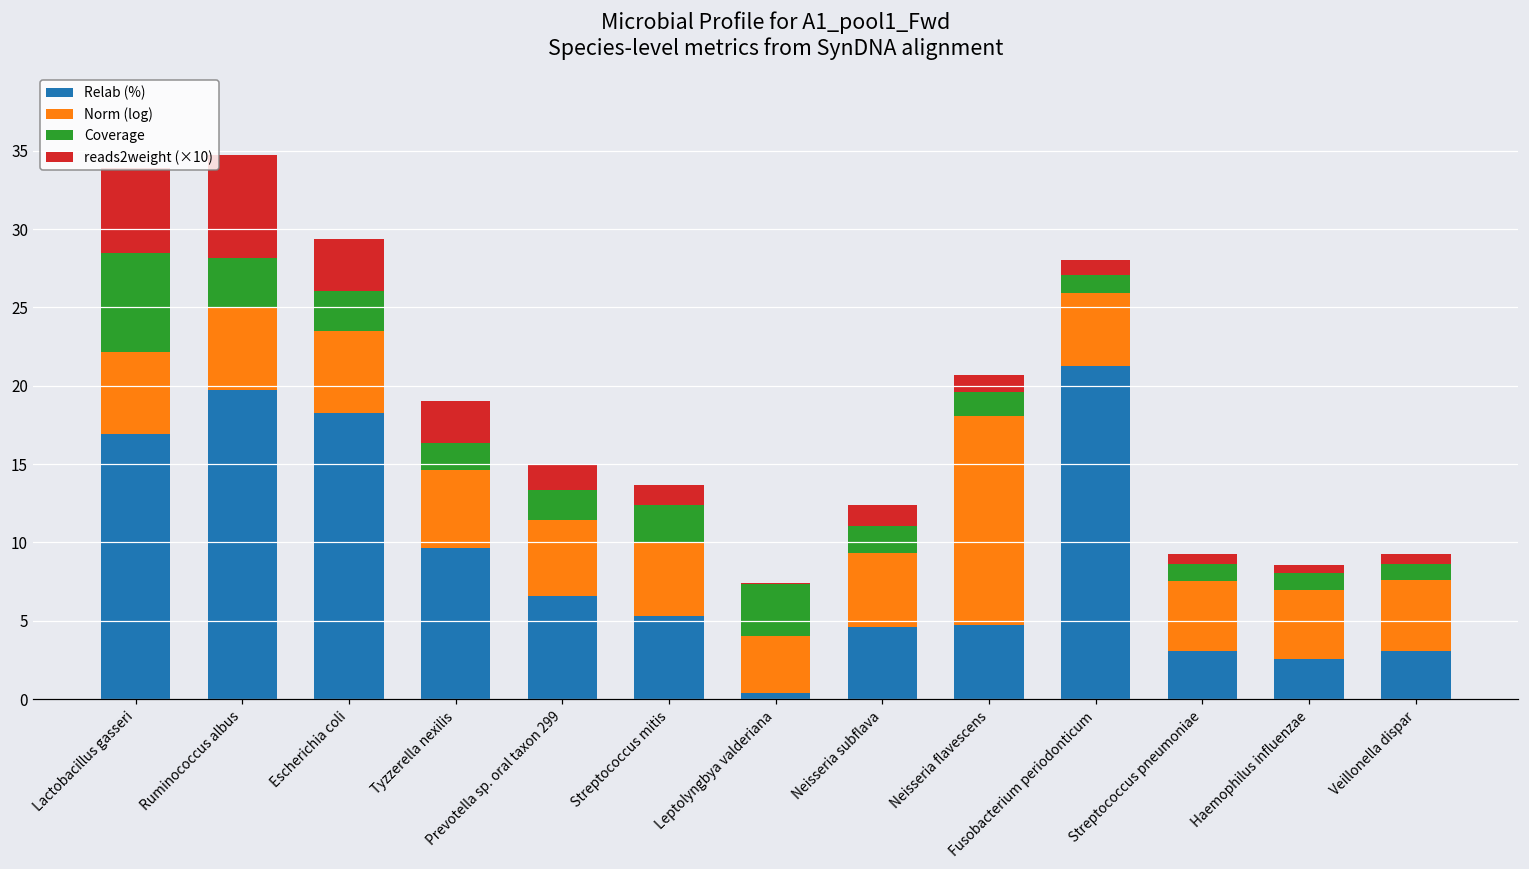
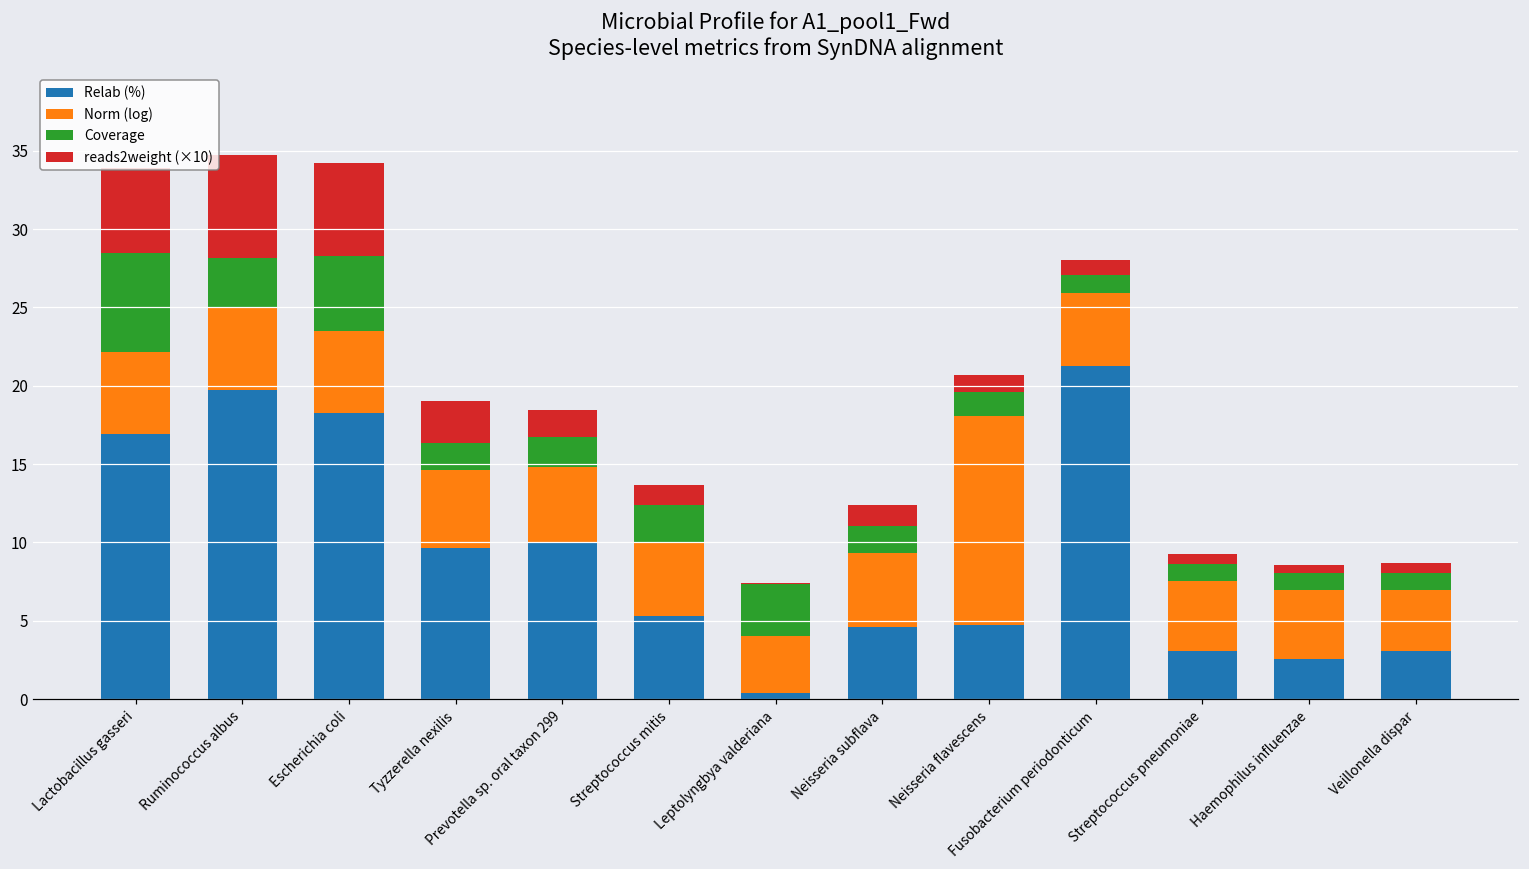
  {
    "Relab (%)": {
      "Lactobacillus gasseri": 16.9,
      "Ruminococcus albus": 19.7,
      "Escherichia coli": 18.3,
      "Tyzzerella nexilis": 9.6,
-     "Prevotella sp. oral taxon 299": 6.6,
+     "Prevotella sp. oral taxon 299": 10.0,
      "Streptococcus mitis": 5.3,
      "Leptolyngbya valderiana": 0.4,
      "Neisseria subflava": 4.6,
      "Neisseria flavescens": 4.7,
      "Fusobacterium periodonticum": 21.3,
      "Streptococcus pneumoniae": 3.1,
      "Haemophilus influenzae": 2.6,
      "Veillonella dispar": 3.1
    },
    "Norm (log)": {
      "Lactobacillus gasseri": 5.2,
      "Ruminococcus albus": 5.3,
      "Escherichia coli": 5.3,
      "Tyzzerella nexilis": 5.0,
      "Prevotella sp. oral taxon 299": 4.8,
      "Streptococcus mitis": 4.7,
      "Leptolyngbya valderiana": 3.6,
      "Neisseria subflava": 4.7,
      "Neisseria flavescens": 13.4,
      "Fusobacterium periodonticum": 4.6,
      "Streptococcus pneumoniae": 4.5,
      "Haemophilus influenzae": 4.4,
-     "Veillonella dispar": 4.5
+     "Veillonella dispar": 3.9
    },
    "Coverage": {
      "Lactobacillus gasseri": 6.3,
      "Ruminococcus albus": 3.2,
-     "Escherichia coli": 2.6,
+     "Escherichia coli": 4.8,
      "Tyzzerella nexilis": 1.8,
      "Prevotella sp. oral taxon 299": 1.9,
      "Streptococcus mitis": 2.4,
      "Leptolyngbya valderiana": 3.3,
      "Neisseria subflava": 1.7,
      "Neisseria flavescens": 1.5,
      "Fusobacterium periodonticum": 1.2,
      "Streptococcus pneumoniae": 1.1,
      "Haemophilus influenzae": 1.1,
      "Veillonella dispar": 1.0
    },
    "reads2weight (×10)": {
      "Ruminococcus albus": 6.5,
-     "Escherichia coli": 3.3,
+     "Escherichia coli": 5.9,
      "Tyzzerella nexilis": 2.7,
      "Prevotella sp. oral taxon 299": 1.7,
      "Streptococcus mitis": 1.3,
      "Neisseria subflava": 1.3,
      "Neisseria flavescens": 1.1,
      "Fusobacterium periodonticum": 1.0,
      "Streptococcus pneumoniae": 0.6,
      "Haemophilus influenzae": 0.5,
      "Veillonella dispar": 0.7
    }
  }
